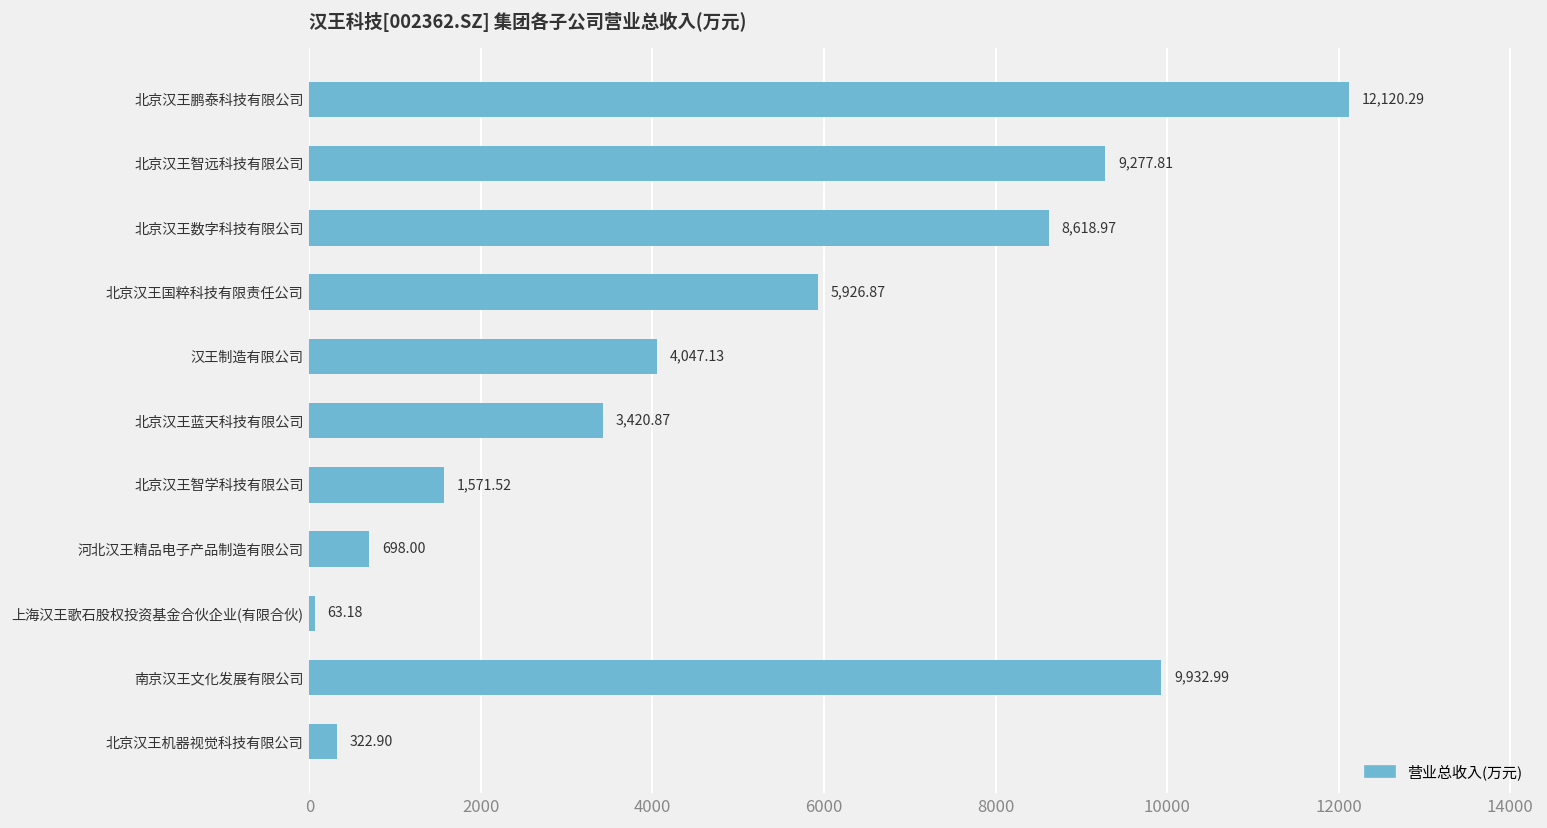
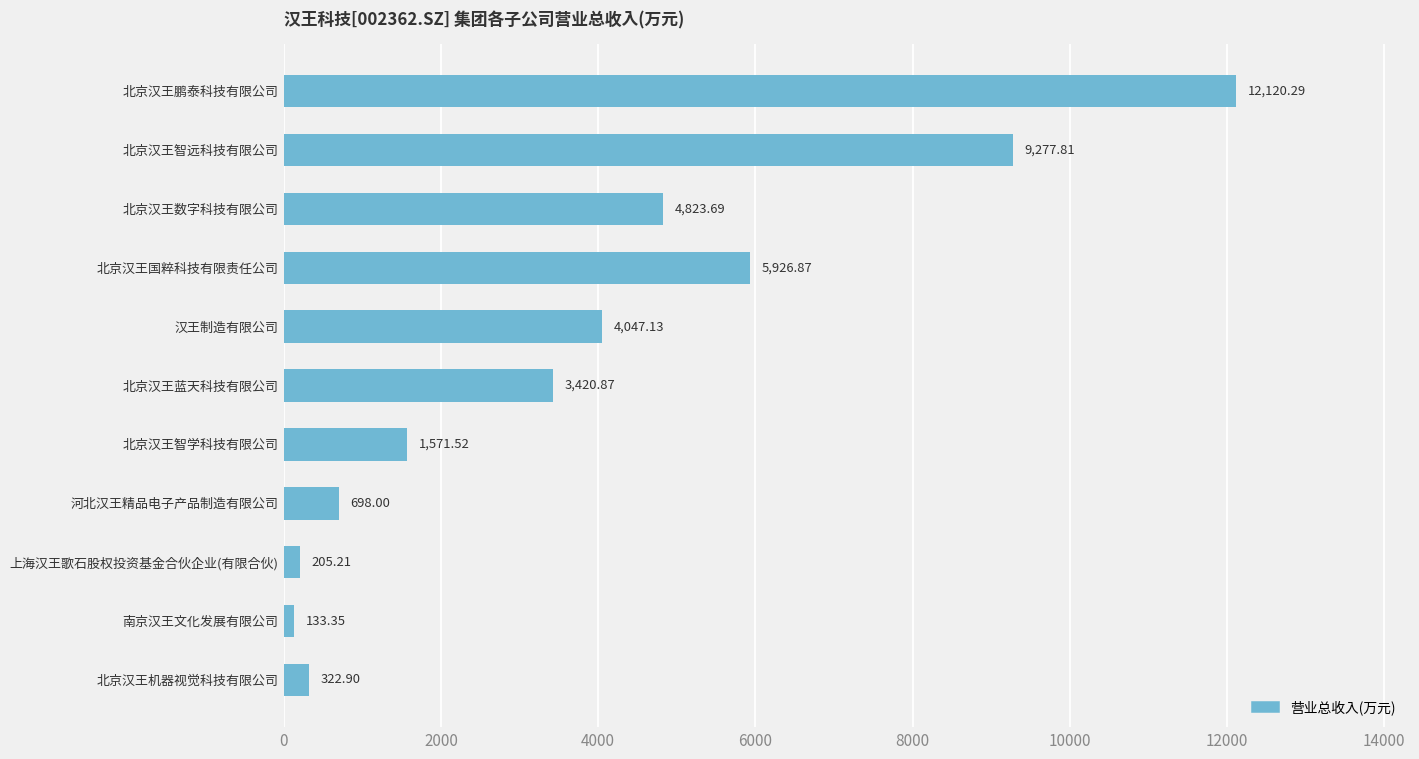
  {
    "北京汉王鹏泰科技有限公司": "12,120.29",
    "北京汉王智远科技有限公司": "9,277.81",
-   "北京汉王数字科技有限公司": "8,618.97",
+   "北京汉王数字科技有限公司": "4,823.69",
    "北京汉王国粹科技有限责任公司": "5,926.87",
    "汉王制造有限公司": "4,047.13",
    "北京汉王蓝天科技有限公司": "3,420.87",
    "北京汉王智学科技有限公司": "1,571.52",
    "河北汉王精品电子产品制造有限公司": "698.00",
-   "上海汉王歌石股权投资基金合伙企业(有限合伙)": "63.18",
-   "南京汉王文化发展有限公司": "9,932.99",
+   "上海汉王歌石股权投资基金合伙企业(有限合伙)": "205.21",
+   "南京汉王文化发展有限公司": "133.35",
    "北京汉王机器视觉科技有限公司": "322.90"
  }
